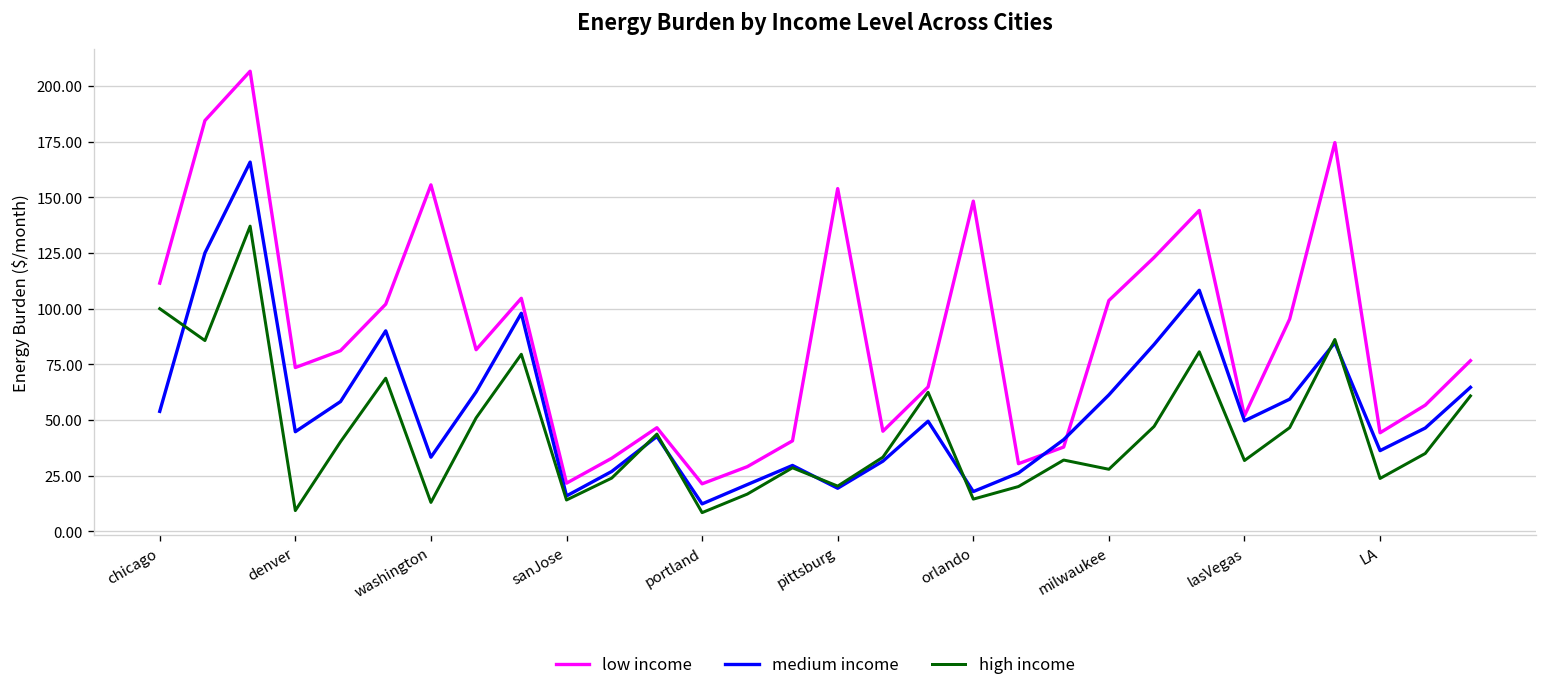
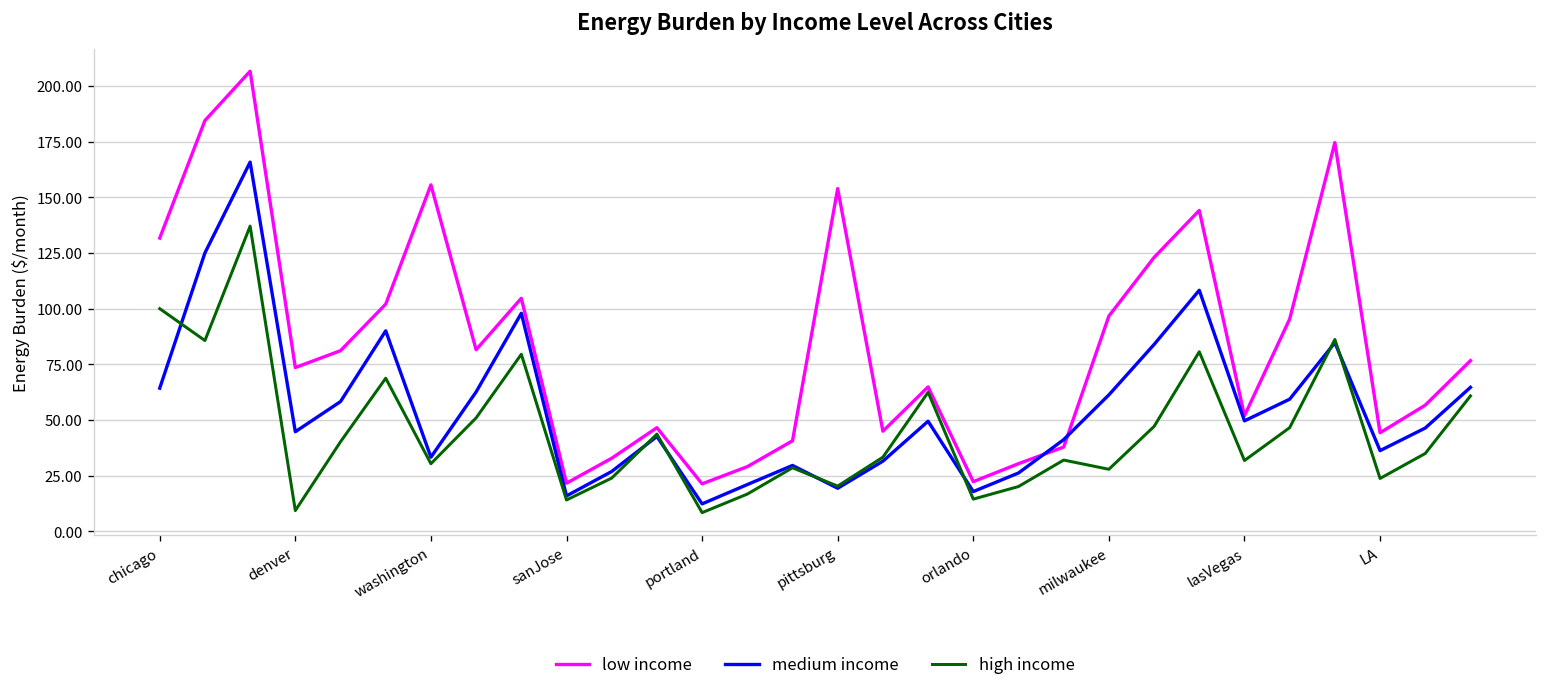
  {
    "low income": {
-     "chicago": 111,
+     "chicago": 132,
      "denver": 74,
      "washington": 156,
      "sanJose": 22,
      "portland": 21,
      "pittsburg": 154,
-     "orlando": 148,
-     "milwaukee": 104,
+     "orlando": 22,
+     "milwaukee": 97,
      "lasVegas": 52,
      "LA": 44
    },
    "medium income": {
-     "chicago": 54,
+     "chicago": 64,
      "denver": 45,
      "washington": 33,
      "sanJose": 16,
      "portland": 12,
      "orlando": 18,
      "milwaukee": 61,
      "lasVegas": 50,
      "LA": 36
    },
    "high income": {
      "chicago": 100,
      "denver": 9,
-     "washington": 13,
+     "washington": 30,
      "sanJose": 14,
      "portland": 8,
      "orlando": 14,
      "milwaukee": 28,
      "lasVegas": 32,
      "LA": 24
    }
  }
